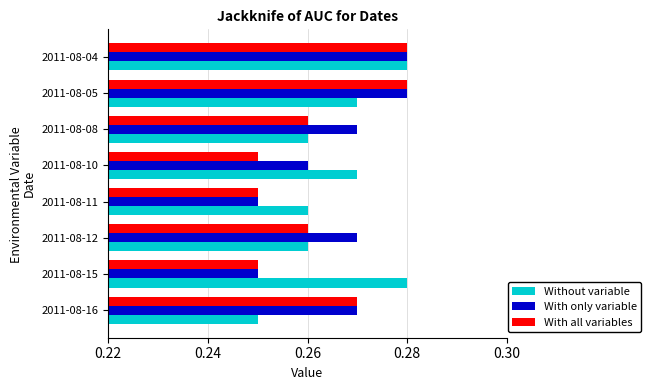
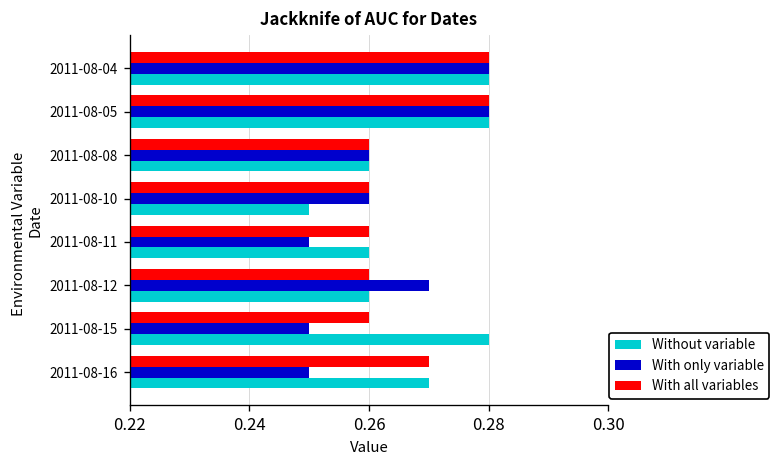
  {
    "Without variable": {
      "2011-08-04": 0.28,
-     "2011-08-05": 0.27,
+     "2011-08-05": 0.28,
      "2011-08-08": 0.26,
-     "2011-08-10": 0.27,
+     "2011-08-10": 0.25,
      "2011-08-11": 0.26,
      "2011-08-12": 0.26,
      "2011-08-15": 0.28,
-     "2011-08-16": 0.25
+     "2011-08-16": 0.27
    },
    "With only variable": {
      "2011-08-04": 0.28,
      "2011-08-05": 0.28,
-     "2011-08-08": 0.27,
+     "2011-08-08": 0.26,
      "2011-08-10": 0.26,
      "2011-08-11": 0.25,
      "2011-08-12": 0.27,
      "2011-08-15": 0.25,
-     "2011-08-16": 0.27
+     "2011-08-16": 0.25
    },
    "With all variables": {
      "2011-08-04": 0.28,
      "2011-08-05": 0.28,
      "2011-08-08": 0.26,
-     "2011-08-10": 0.25,
-     "2011-08-11": 0.25,
+     "2011-08-10": 0.26,
+     "2011-08-11": 0.26,
      "2011-08-12": 0.26,
-     "2011-08-15": 0.25,
+     "2011-08-15": 0.26,
      "2011-08-16": 0.27
    }
  }
